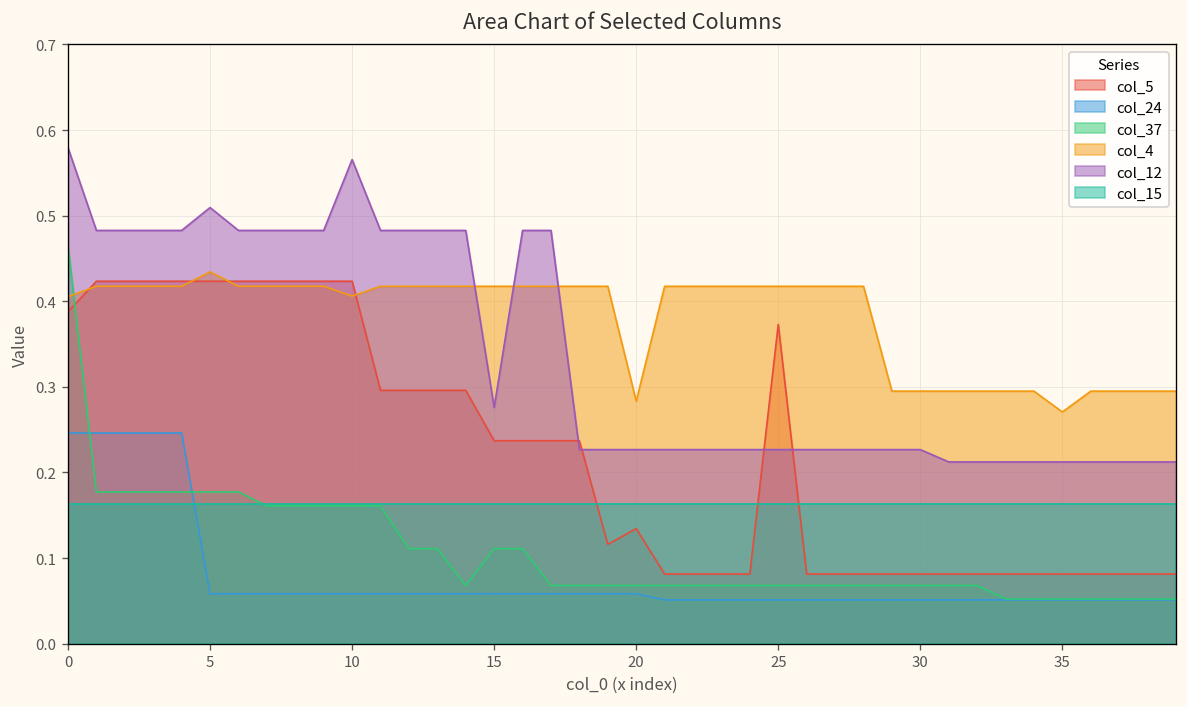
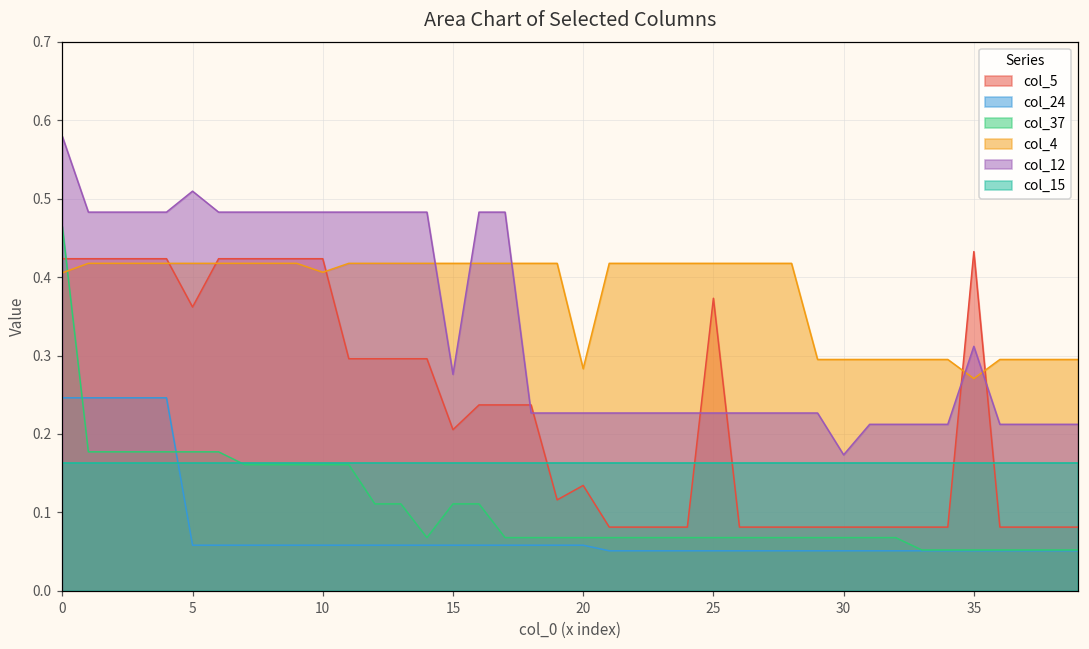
  {
    "col_5": {
-     "0": 0.39,
-     "5": 0.42,
+     "0": 0.42,
+     "5": 0.36,
      "10": 0.42,
-     "15": 0.24,
+     "15": 0.21,
      "20": 0.13,
      "25": 0.37,
      "30": 0.08,
-     "35": 0.08
+     "35": 0.43
    },
    "col_4": {
      "0": 0.41,
-     "5": 0.43,
+     "5": 0.42,
      "10": 0.41,
      "15": 0.42,
      "20": 0.28,
      "25": 0.42,
      "30": 0.29,
      "35": 0.27
    },
    "col_12": {
      "0": 0.58,
      "5": 0.51,
-     "10": 0.57,
+     "10": 0.48,
      "15": 0.28,
      "20": 0.23,
      "25": 0.23,
-     "30": 0.23,
-     "35": 0.21
+     "30": 0.17,
+     "35": 0.31
    }
  }
